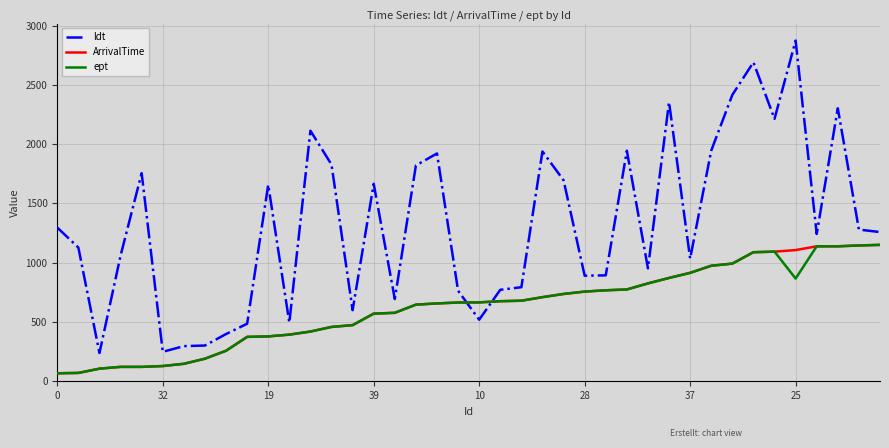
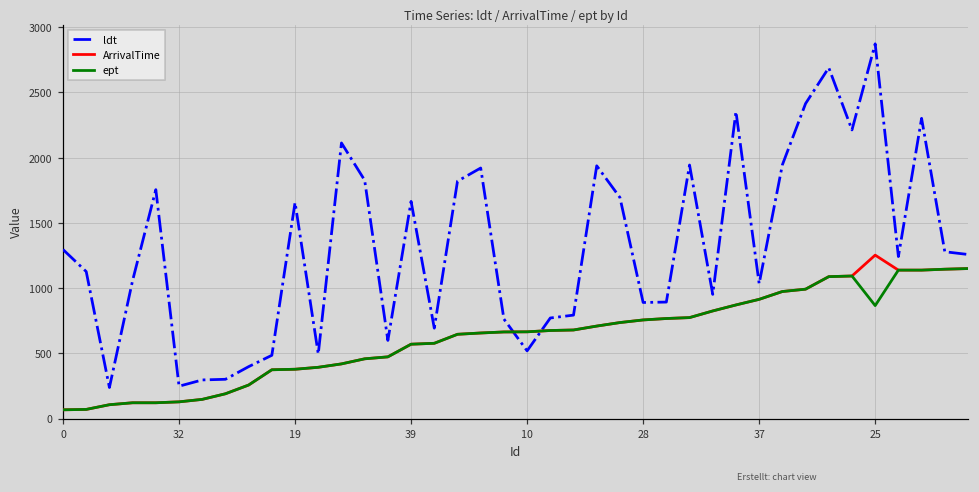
  {
    "ldt": {
      "0": 1300,
      "10": 520,
      "25": 2870
    },
    "ArrivalTime": {
-     "25": 1110
+     "25": 1250
    },
    "ept": {
      "25": 870
    }
  }
